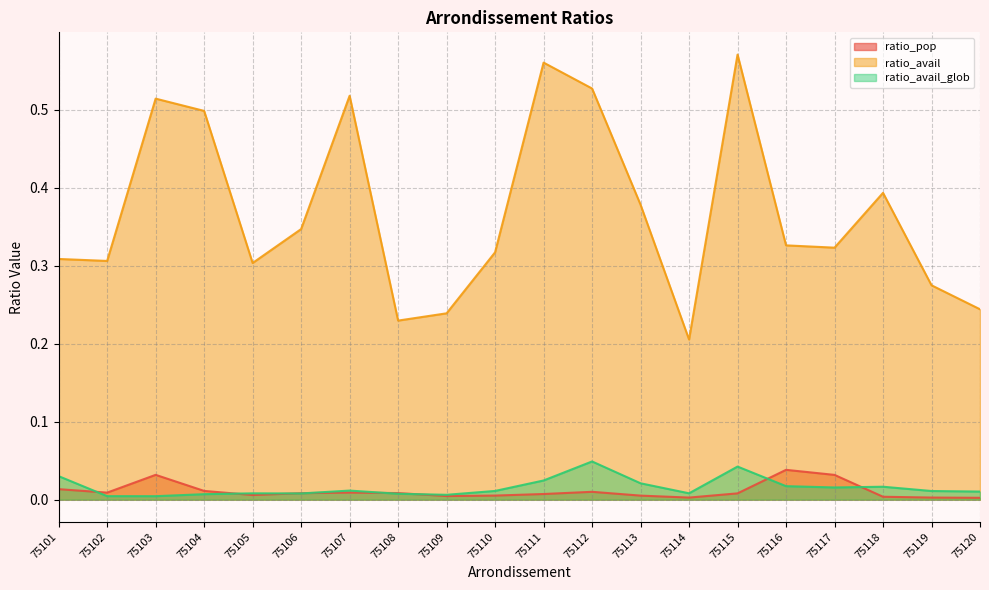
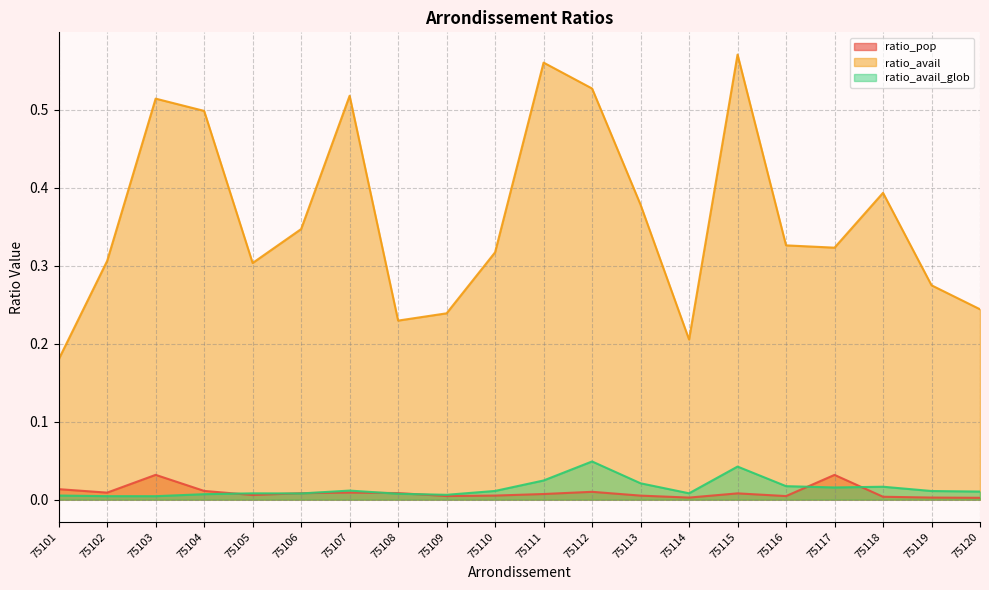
  {
    "ratio_pop": {
      "75101": 0.01,
      "75102": 0.01,
      "75103": 0.03,
      "75104": 0.01,
      "75110": 0.01,
      "75111": 0.01,
      "75112": 0.01,
      "75113": 0.01,
      "75114": 0.00,
      "75115": 0.01,
-     "75116": 0.04,
+     "75116": 0.00,
      "75117": 0.03,
      "75118": 0.00,
      "75119": 0.00,
      "75120": 0.00
    },
    "ratio_avail": {
-     "75101": 0.31,
+     "75101": 0.18,
      "75102": 0.31,
      "75103": 0.51,
      "75104": 0.50,
      "75105": 0.30,
      "75106": 0.35,
      "75107": 0.52,
      "75108": 0.23,
      "75109": 0.24,
      "75110": 0.32,
      "75111": 0.56,
      "75112": 0.53,
      "75113": 0.38,
      "75114": 0.21,
      "75115": 0.57,
      "75116": 0.33,
      "75117": 0.32,
      "75118": 0.39,
      "75119": 0.27,
      "75120": 0.24
    },
    "ratio_avail_glob": {
-     "75101": 0.03,
+     "75101": 0.01,
      "75102": 0.00,
      "75103": 0.00,
      "75104": 0.01,
      "75110": 0.01,
      "75111": 0.02,
      "75112": 0.05,
      "75113": 0.02,
      "75114": 0.01,
      "75115": 0.04,
      "75116": 0.02,
      "75117": 0.02,
      "75118": 0.02,
      "75119": 0.01,
      "75120": 0.01
    }
  }
